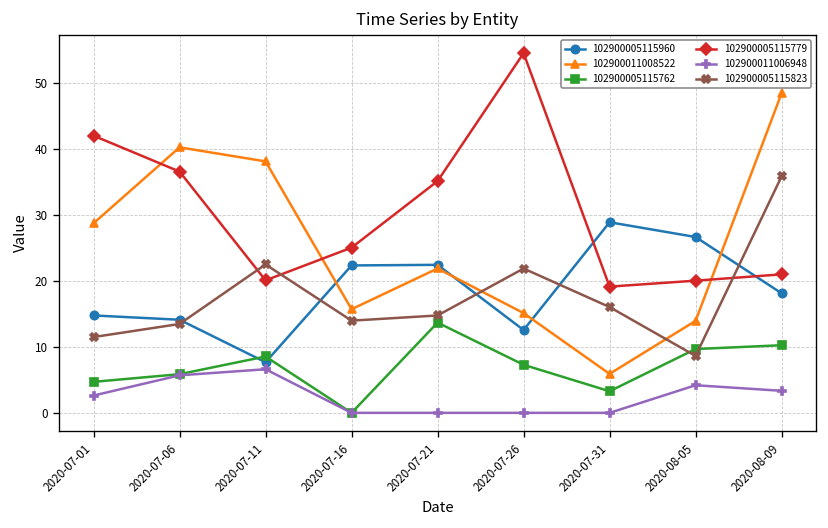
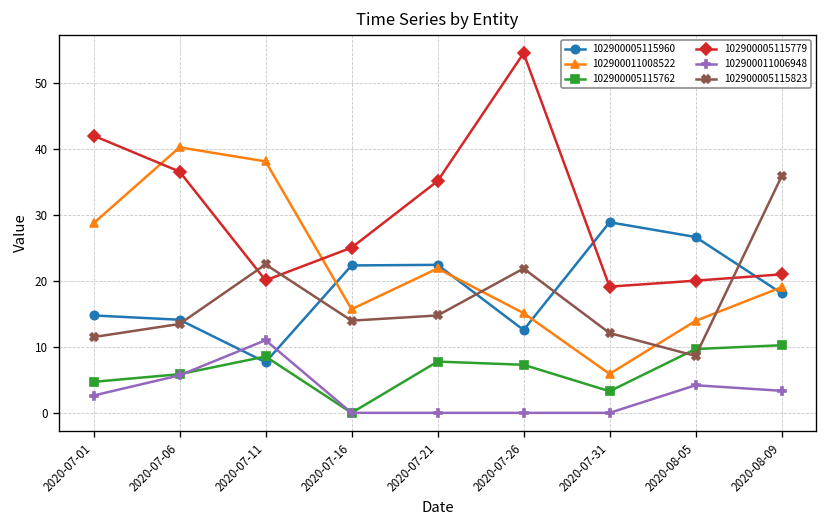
  {
    "102900005115960": {
      "2020-07-01": 15,
      "2020-07-06": 14,
      "2020-07-11": 8,
      "2020-07-16": 22,
      "2020-07-21": 22,
      "2020-07-26": 13,
      "2020-07-31": 29,
      "2020-08-05": 27,
      "2020-08-09": 18
    },
    "102900011008522": {
      "2020-07-01": 29,
      "2020-07-06": 40,
      "2020-07-11": 38,
      "2020-07-16": 16,
      "2020-07-21": 22,
      "2020-07-26": 15,
      "2020-07-31": 6,
      "2020-08-05": 14,
-     "2020-08-09": 48
+     "2020-08-09": 19
    },
    "102900005115762": {
      "2020-07-01": 5,
      "2020-07-11": 9,
-     "2020-07-21": 14,
+     "2020-07-21": 8,
      "2020-07-26": 7,
      "2020-07-31": 3,
      "2020-08-05": 10,
      "2020-08-09": 10
    },
    "102900005115779": {
      "2020-07-01": 42,
      "2020-07-06": 37,
      "2020-07-11": 20,
      "2020-07-16": 25,
      "2020-07-21": 35,
      "2020-07-26": 54,
      "2020-07-31": 19,
      "2020-08-05": 20,
      "2020-08-09": 21
    },
    "102900011006948": {
      "2020-07-01": 3,
-     "2020-07-11": 7,
+     "2020-07-11": 11,
      "2020-07-21": 0,
      "2020-07-26": 0,
      "2020-07-31": 0,
      "2020-08-05": 4,
      "2020-08-09": 3
    },
    "102900005115823": {
      "2020-07-01": 11,
      "2020-07-06": 13,
      "2020-07-11": 22,
      "2020-07-16": 14,
      "2020-07-21": 15,
      "2020-07-26": 22,
-     "2020-07-31": 16,
+     "2020-07-31": 12,
      "2020-08-05": 9,
      "2020-08-09": 36
    }
  }
